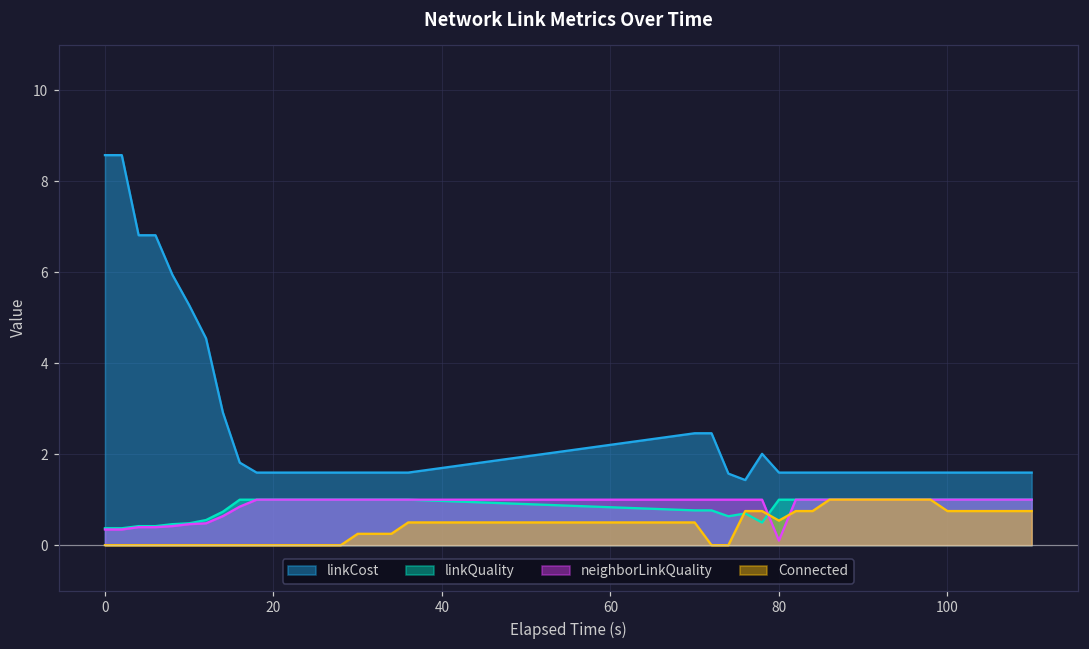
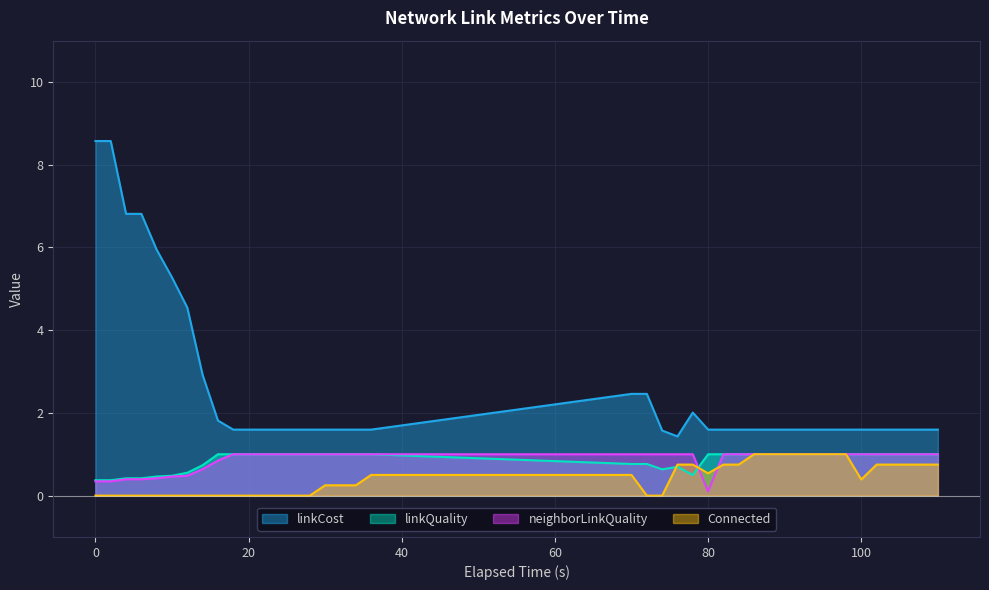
  {
    "neighborLinkQuality": {
      "80": 0.1
    },
    "Connected": {
      "0": 0.0,
      "20": 0.0,
      "80": 0.5,
-     "100": 0.8
+     "100": 0.4
    }
  }
